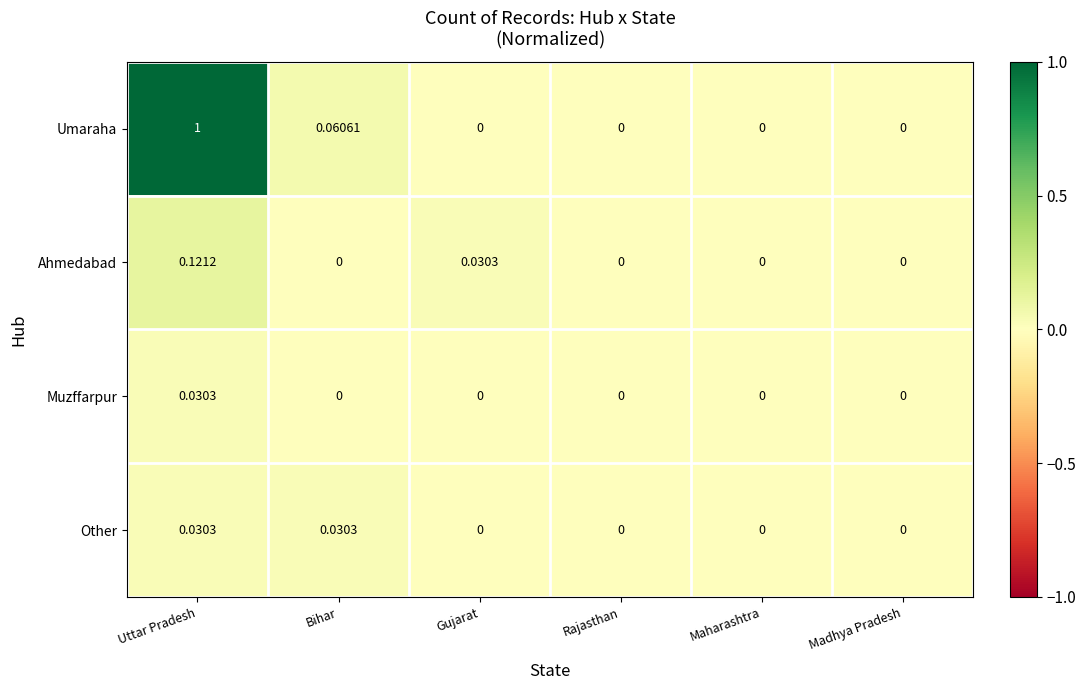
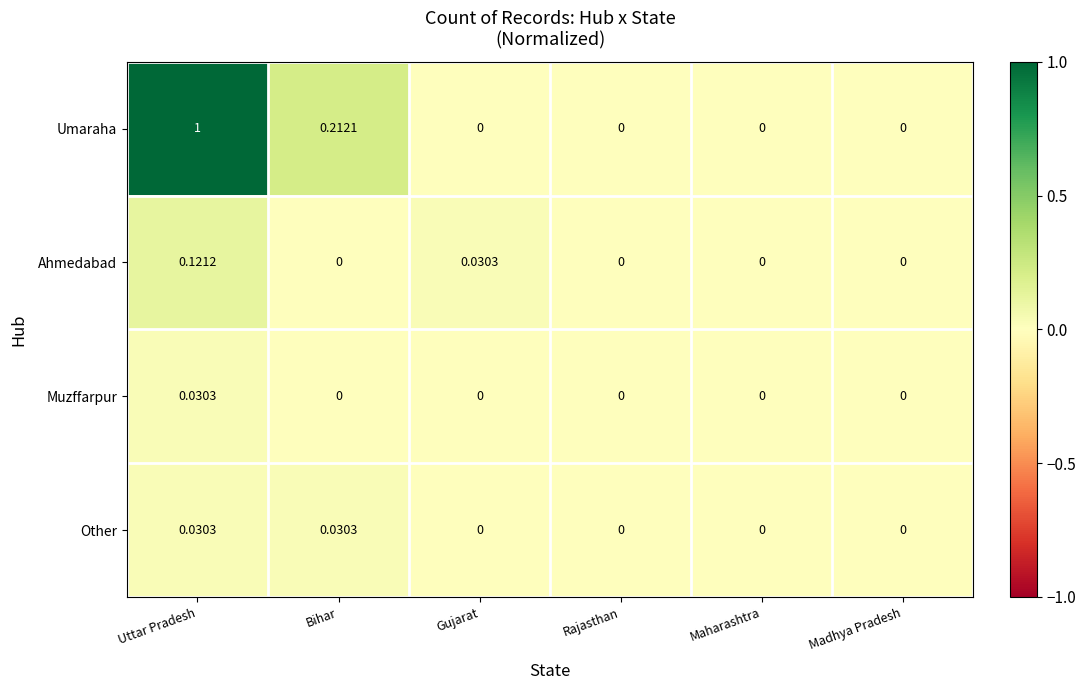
  {
    "Umaraha": {
      "Uttar Pradesh": 1,
-     "Bihar": 0.06061,
+     "Bihar": 0.2121,
      "Gujarat": 0,
      "Rajasthan": 0,
      "Maharashtra": 0,
      "Madhya Pradesh": 0
    },
    "Ahmedabad": {
      "Uttar Pradesh": 0.1212,
      "Bihar": 0,
      "Gujarat": 0.0303,
      "Rajasthan": 0,
      "Maharashtra": 0,
      "Madhya Pradesh": 0
    },
    "Muzffarpur": {
      "Uttar Pradesh": 0.0303,
      "Bihar": 0,
      "Gujarat": 0,
      "Rajasthan": 0,
      "Maharashtra": 0,
      "Madhya Pradesh": 0
    },
    "Other": {
      "Uttar Pradesh": 0.0303,
      "Bihar": 0.0303,
      "Gujarat": 0,
      "Rajasthan": 0,
      "Maharashtra": 0,
      "Madhya Pradesh": 0
    }
  }
